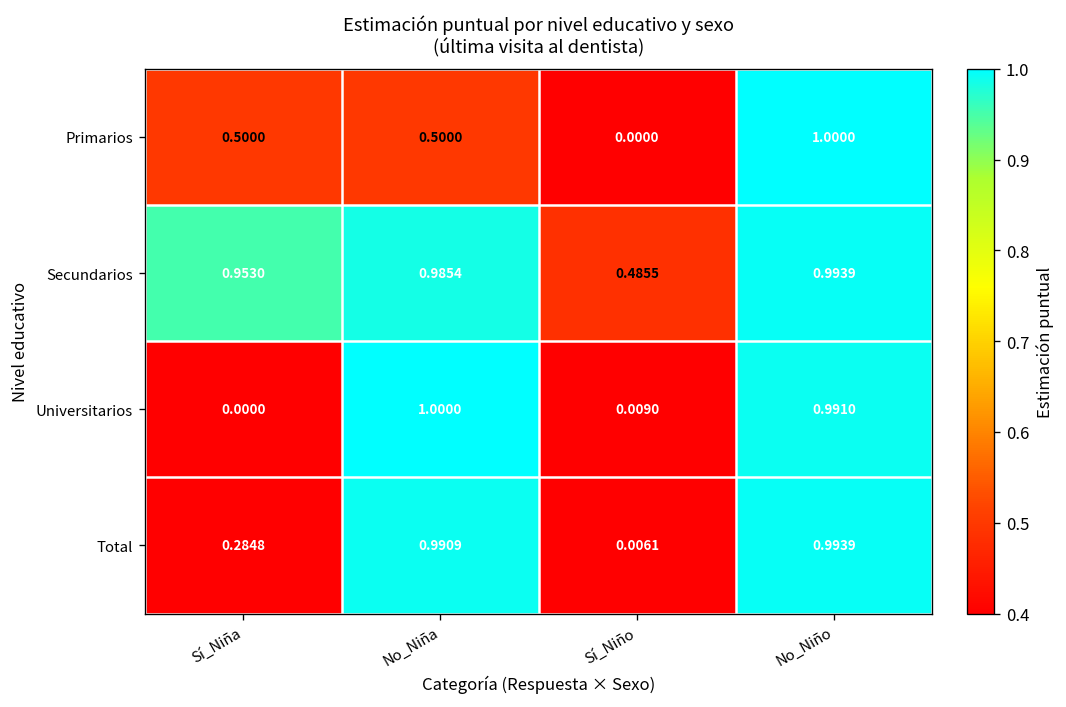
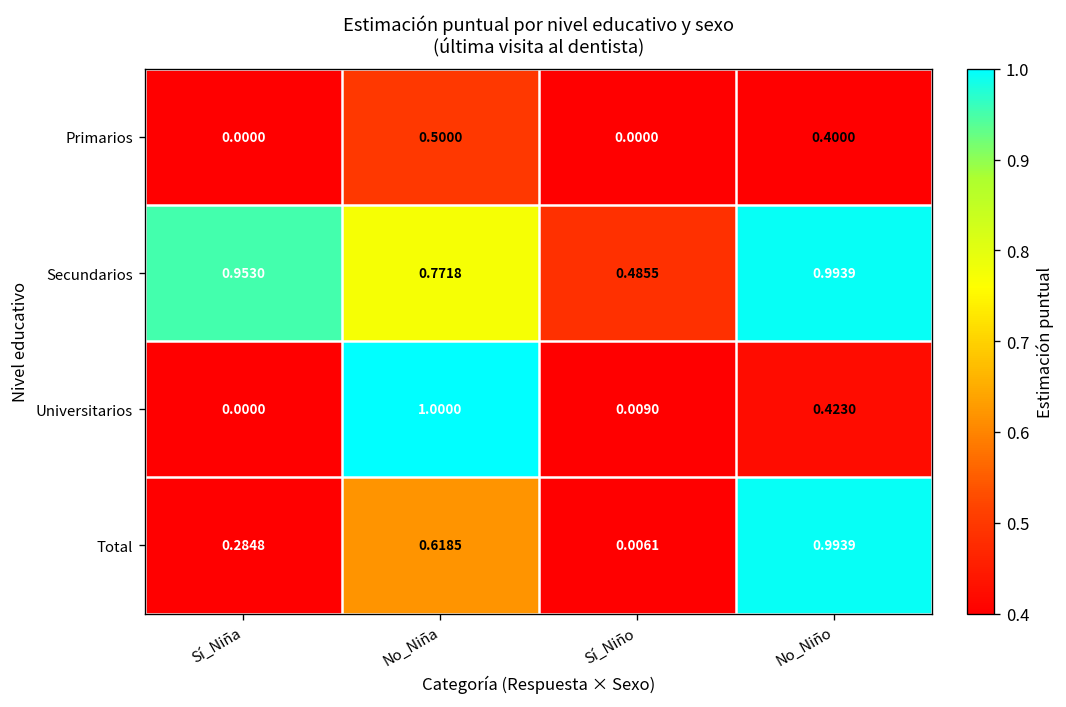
  {
    "Primarios": {
-     "Sí_Niña": 0.5000,
+     "Sí_Niña": 0.0000,
      "No_Niña": 0.5000,
      "Sí_Niño": 0.0000,
-     "No_Niño": 1.0000
+     "No_Niño": 0.4000
    },
    "Secundarios": {
      "Sí_Niña": 0.9530,
-     "No_Niña": 0.9854,
+     "No_Niña": 0.7718,
      "Sí_Niño": 0.4855,
      "No_Niño": 0.9939
    },
    "Universitarios": {
      "Sí_Niña": 0.0000,
      "No_Niña": 1.0000,
      "Sí_Niño": 0.0090,
-     "No_Niño": 0.9910
+     "No_Niño": 0.4230
    },
    "Total": {
      "Sí_Niña": 0.2848,
-     "No_Niña": 0.9909,
+     "No_Niña": 0.6185,
      "Sí_Niño": 0.0061,
      "No_Niño": 0.9939
    }
  }
